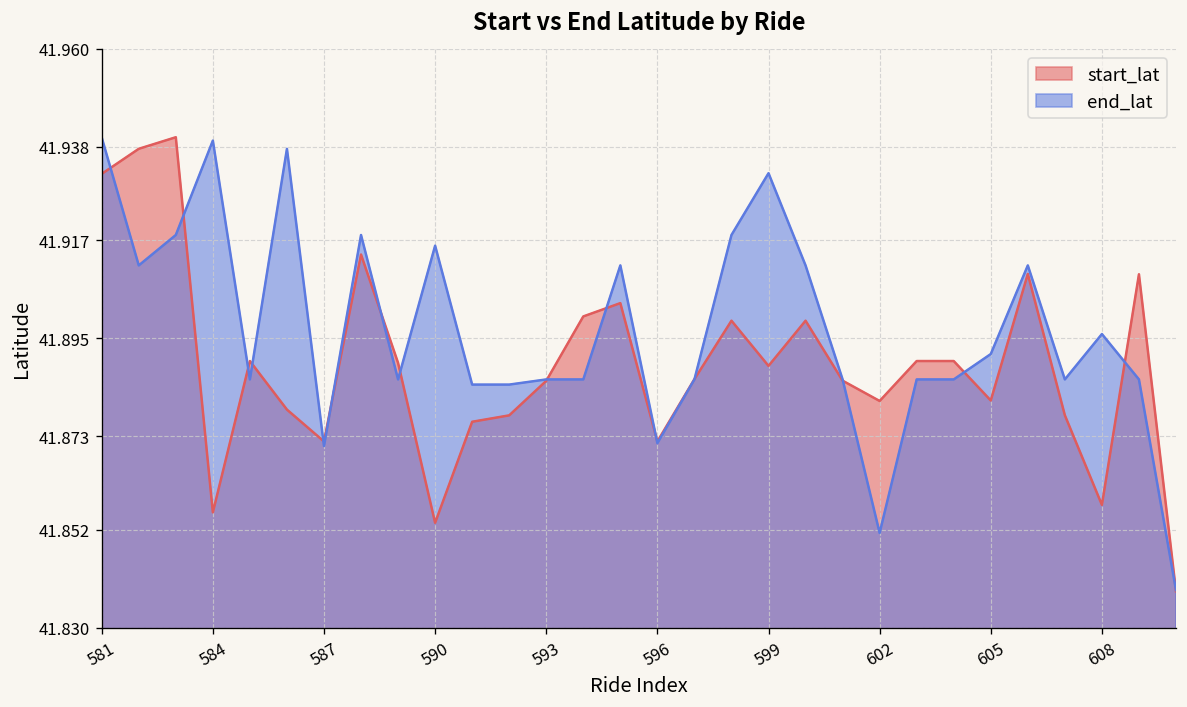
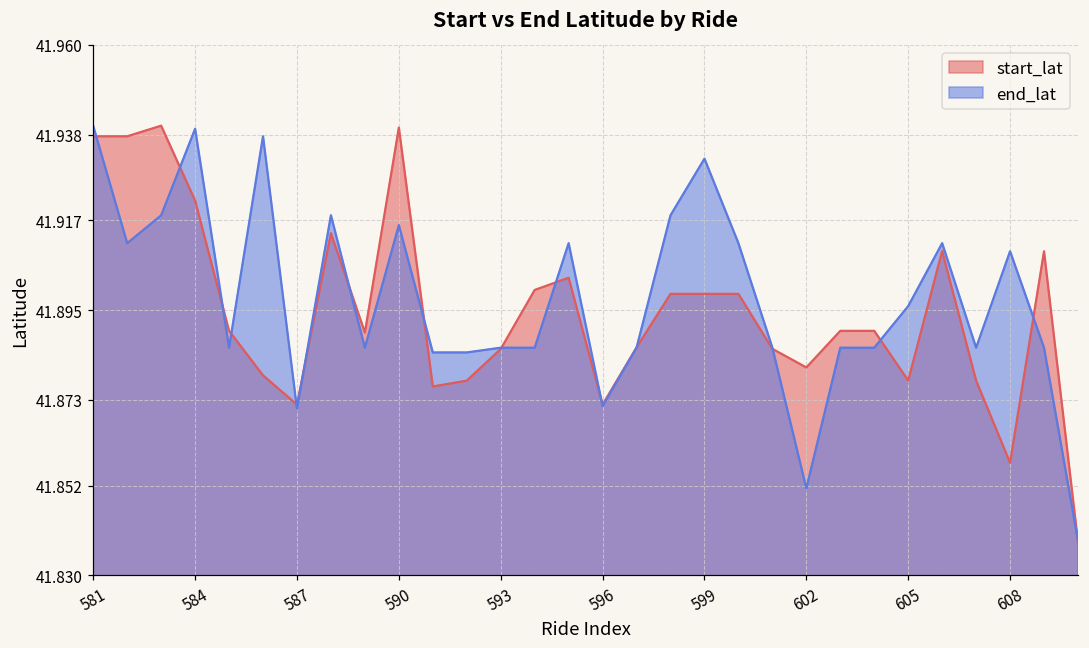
  {
    "start_lat": {
-     "581": 41.932,
-     "584": 41.856,
+     "581": 41.938,
+     "584": 41.922,
      "587": 41.872,
-     "590": 41.854,
-     "599": 41.889,
+     "590": 41.940,
+     "599": 41.899,
      "602": 41.881,
-     "605": 41.881,
+     "605": 41.878,
      "608": 41.858
    },
    "end_lat": {
      "581": 41.940,
      "584": 41.939,
      "587": 41.871,
      "590": 41.916,
      "599": 41.932,
      "602": 41.851,
-     "605": 41.891,
-     "608": 41.896
+     "605": 41.896,
+     "608": 41.909
    }
  }
